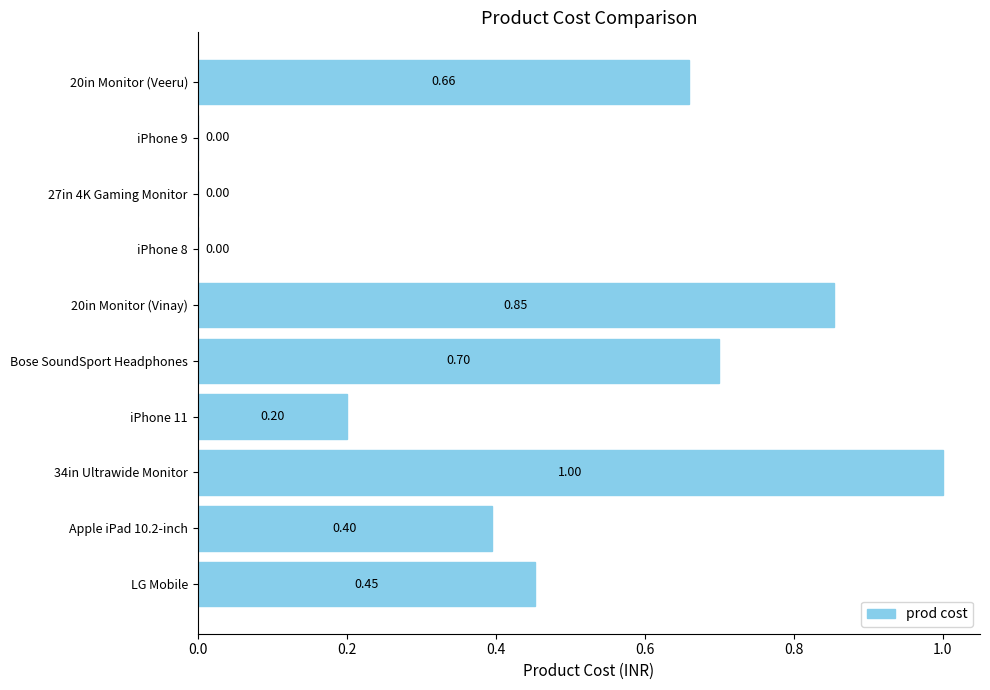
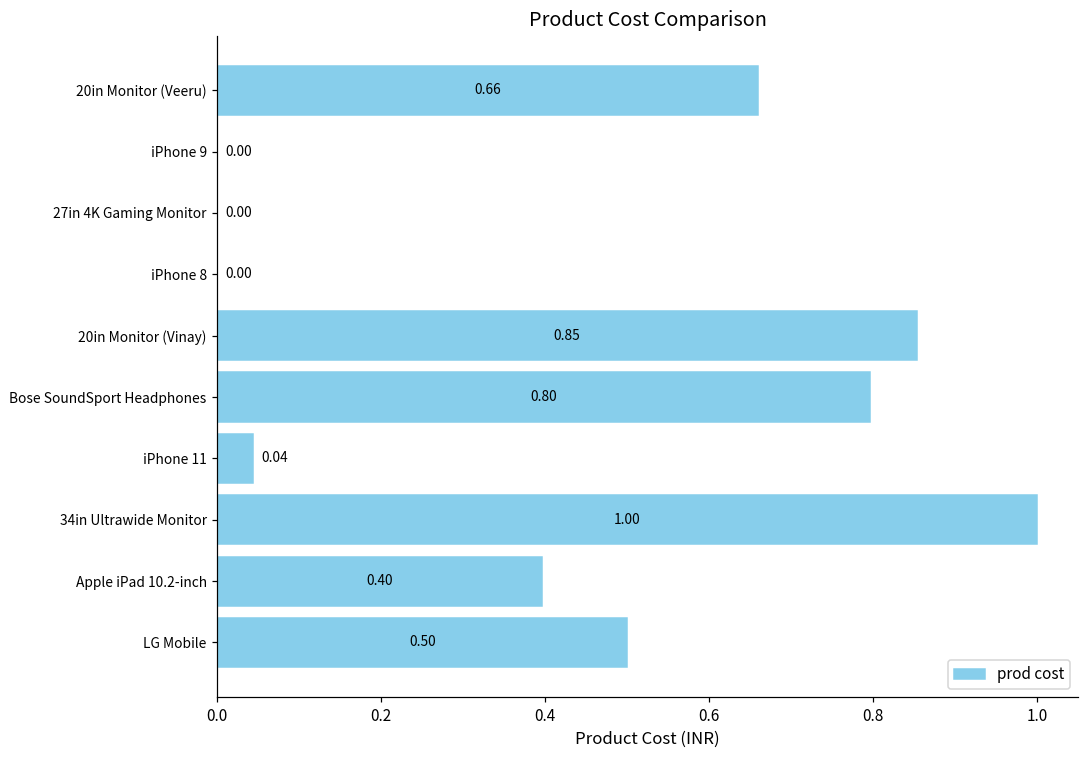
  {
    "20in Monitor (Veeru)": 0.66,
    "iPhone 9": 0.00,
    "27in 4K Gaming Monitor": 0.00,
    "iPhone 8": 0.00,
    "20in Monitor (Vinay)": 0.85,
-   "Bose SoundSport Headphones": 0.70,
-   "iPhone 11": 0.20,
+   "Bose SoundSport Headphones": 0.80,
+   "iPhone 11": 0.04,
    "34in Ultrawide Monitor": 1.00,
    "Apple iPad 10.2-inch": 0.40,
-   "LG Mobile": 0.45
+   "LG Mobile": 0.50
  }
